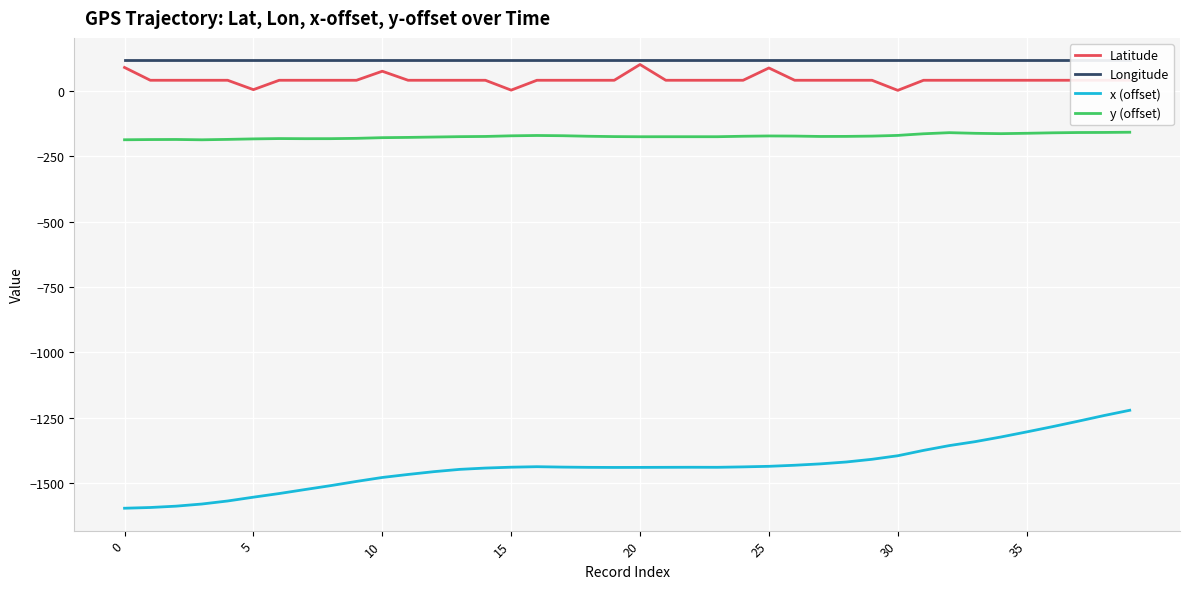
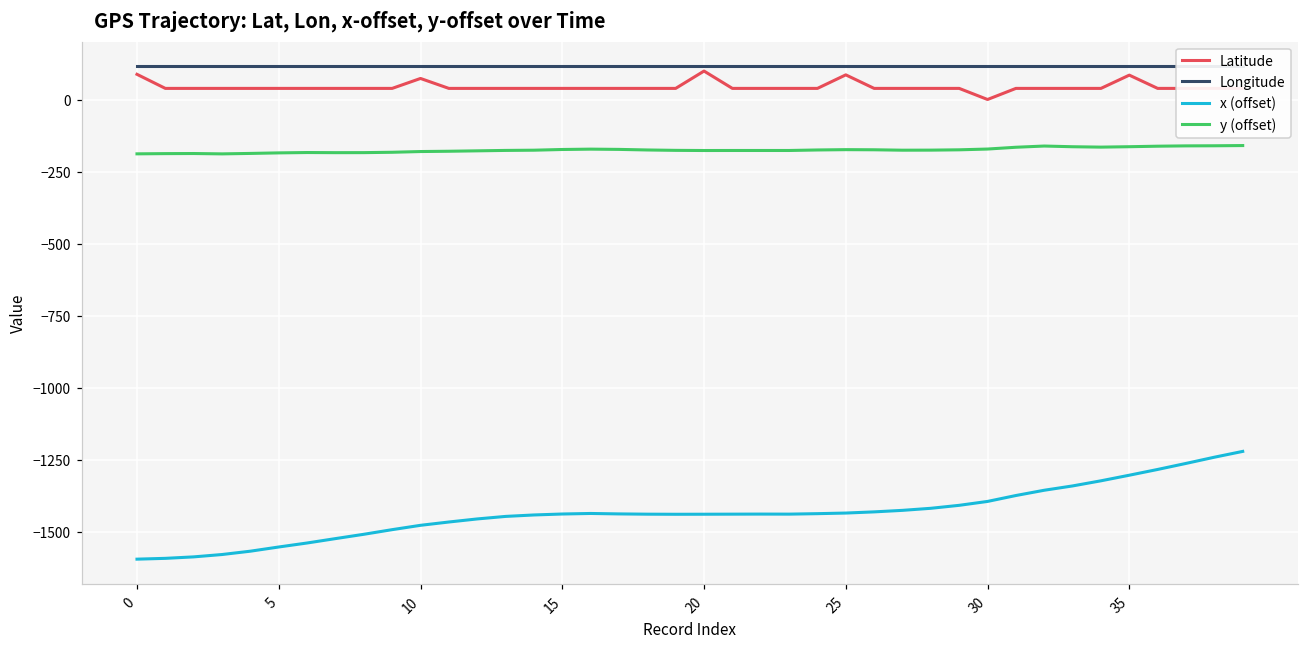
  {
    "Latitude": {
      "0": 90,
-     "5": 0,
+     "5": 40,
      "10": 70,
-     "15": 0,
+     "15": 40,
      "20": 100,
      "25": 90,
      "30": 0,
-     "35": 40
+     "35": 90
    },
    "Longitude": {
      "0": 120,
      "5": 120,
      "10": 120,
      "15": 120,
      "20": 120,
      "25": 120,
      "30": 120,
      "35": 120
    },
    "x (offset)": {
      "0": -1600,
      "5": -1550,
      "10": -1480,
      "15": -1440,
      "20": -1440,
      "25": -1440,
      "30": -1390,
      "35": -1300
    },
    "y (offset)": {
      "0": -190,
      "5": -180,
      "10": -180,
      "15": -170,
      "20": -180,
      "25": -170,
      "30": -170,
      "35": -160
    }
  }
